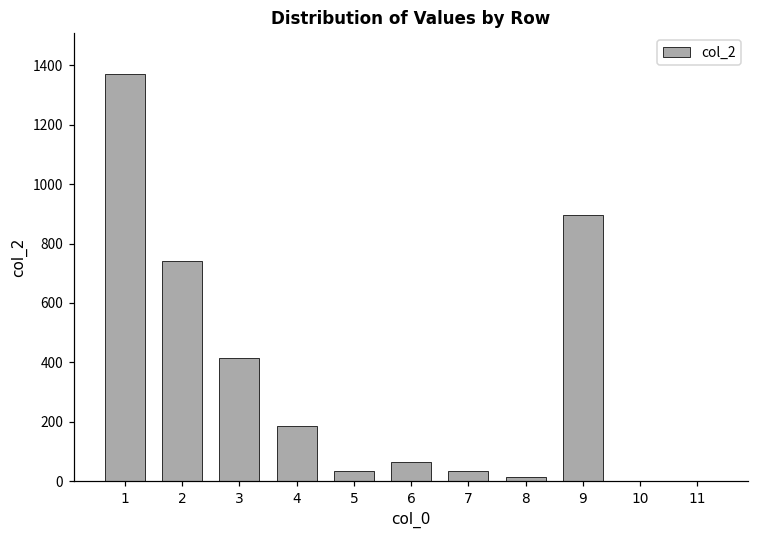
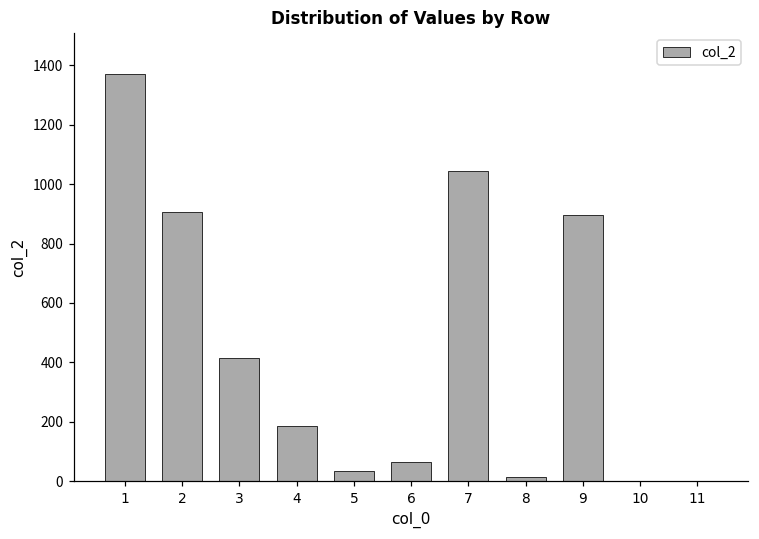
  {
    "1": 1370,
-   "2": 740,
+   "2": 910,
    "3": 420,
    "4": 190,
    "5": 40,
    "6": 60,
-   "7": 40,
+   "7": 1050,
    "8": 20,
    "9": 900,
    "11": 0
  }
